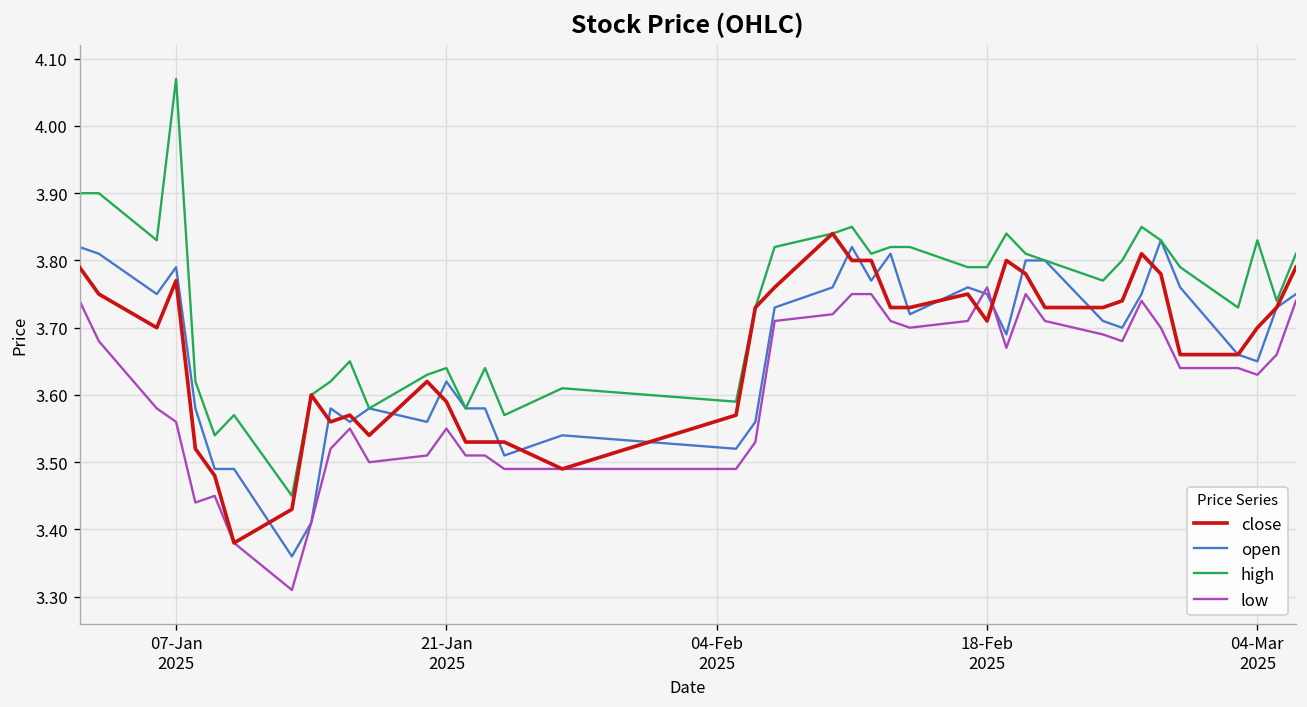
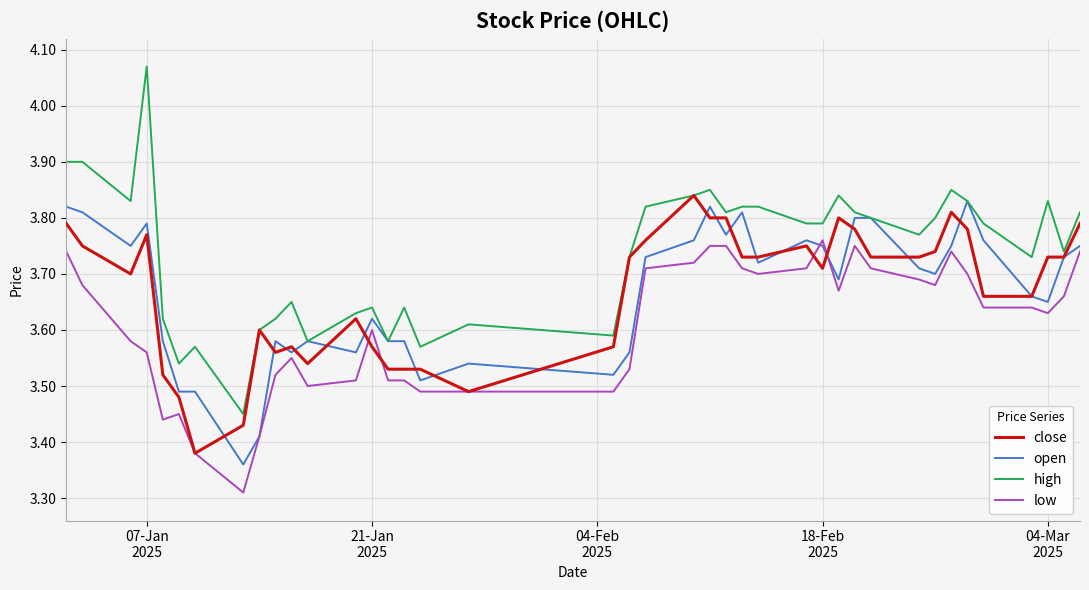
  {
    "close": {
      "07-Jan 2025": 3.77,
-     "21-Jan 2025": 3.59,
+     "21-Jan 2025": 3.57,
      "18-Feb 2025": 3.71,
-     "04-Mar 2025": 3.70
+     "04-Mar 2025": 3.73
    },
    "open": {
      "07-Jan 2025": 3.79,
      "21-Jan 2025": 3.62,
      "18-Feb 2025": 3.75,
      "04-Mar 2025": 3.65
    },
    "high": {
      "07-Jan 2025": 4.07,
      "21-Jan 2025": 3.64,
      "18-Feb 2025": 3.79,
      "04-Mar 2025": 3.83
    },
    "low": {
      "07-Jan 2025": 3.56,
-     "21-Jan 2025": 3.55,
+     "21-Jan 2025": 3.60,
      "18-Feb 2025": 3.76,
      "04-Mar 2025": 3.63
    }
  }
